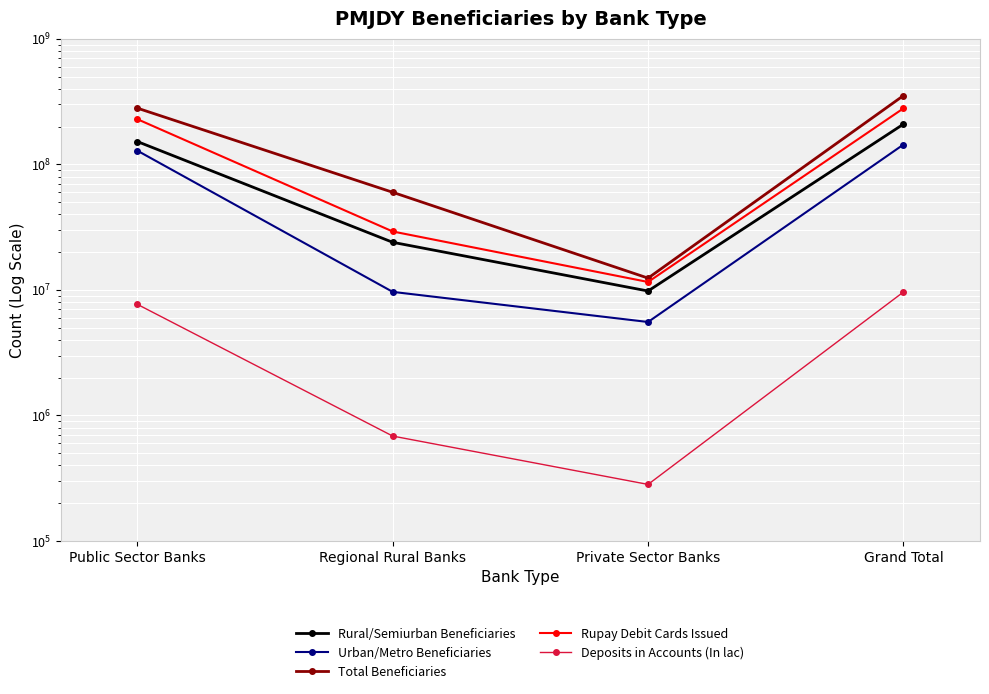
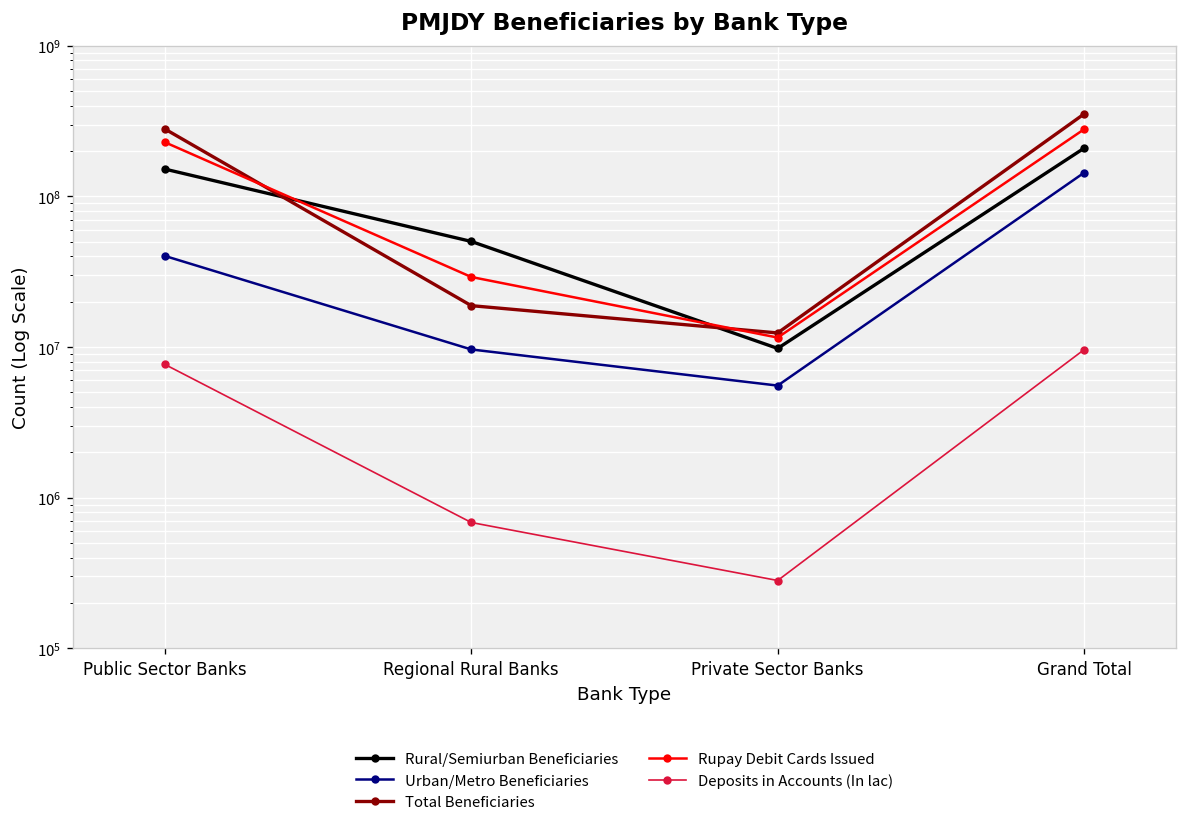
  {
    "Rural/Semiurban Beneficiaries": {
      "Public Sector Banks": 150000000,
-     "Regional Rural Banks": 24000000,
+     "Regional Rural Banks": 50000000,
      "Private Sector Banks": 10000000,
      "Grand Total": 210000000
    },
    "Urban/Metro Beneficiaries": {
-     "Public Sector Banks": 130000000,
+     "Public Sector Banks": 40000000,
      "Regional Rural Banks": 10000000,
      "Private Sector Banks": 6000000,
      "Grand Total": 140000000
    },
    "Total Beneficiaries": {
      "Public Sector Banks": 280000000,
-     "Regional Rural Banks": 60000000,
+     "Regional Rural Banks": 19000000,
      "Private Sector Banks": 12000000,
      "Grand Total": 350000000
    },
    "Rupay Debit Cards Issued": {
      "Public Sector Banks": 230000000,
      "Regional Rural Banks": 29000000,
      "Private Sector Banks": 12000000,
      "Grand Total": 280000000
    },
    "Deposits in Accounts (In lac)": {
      "Public Sector Banks": 8000000,
      "Regional Rural Banks": 700000,
      "Private Sector Banks": 280000,
      "Grand Total": 10000000
    }
  }
